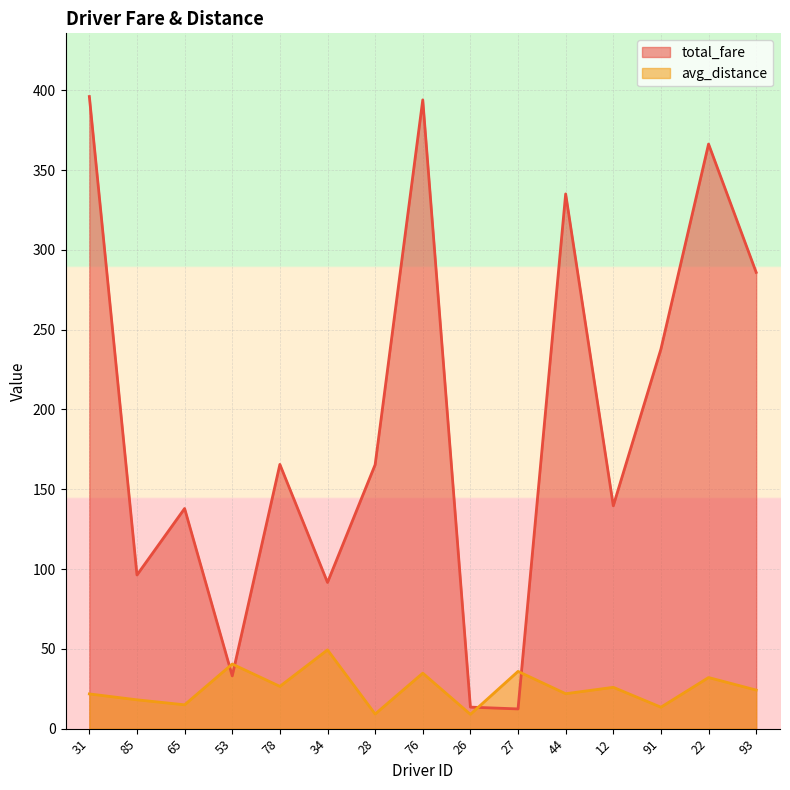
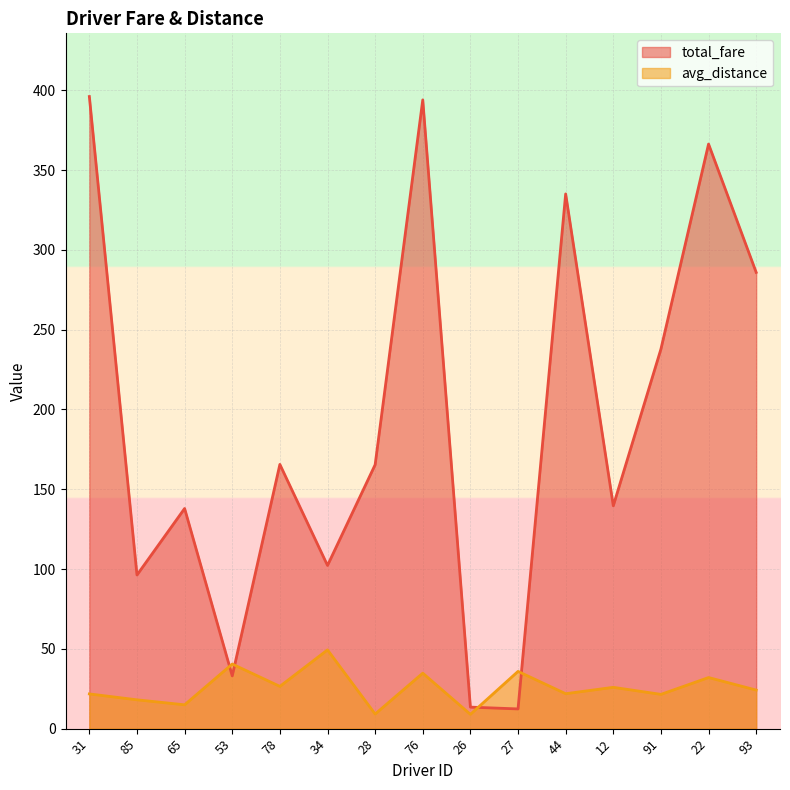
  {
    "total_fare": {
      "31": 396,
      "85": 96,
      "65": 138,
      "53": 33,
      "78": 166,
-     "34": 92,
+     "34": 102,
      "28": 165,
      "76": 394,
      "26": 13,
      "27": 12,
      "44": 335,
      "12": 140,
      "91": 238,
      "22": 366,
      "93": 286
    },
    "avg_distance": {
      "31": 22,
      "85": 18,
      "65": 15,
      "53": 40,
      "78": 26,
      "34": 49,
      "28": 9,
      "76": 35,
      "26": 9,
      "27": 36,
      "44": 22,
      "12": 26,
-     "91": 13,
+     "91": 21,
      "22": 32,
      "93": 24
    }
  }
